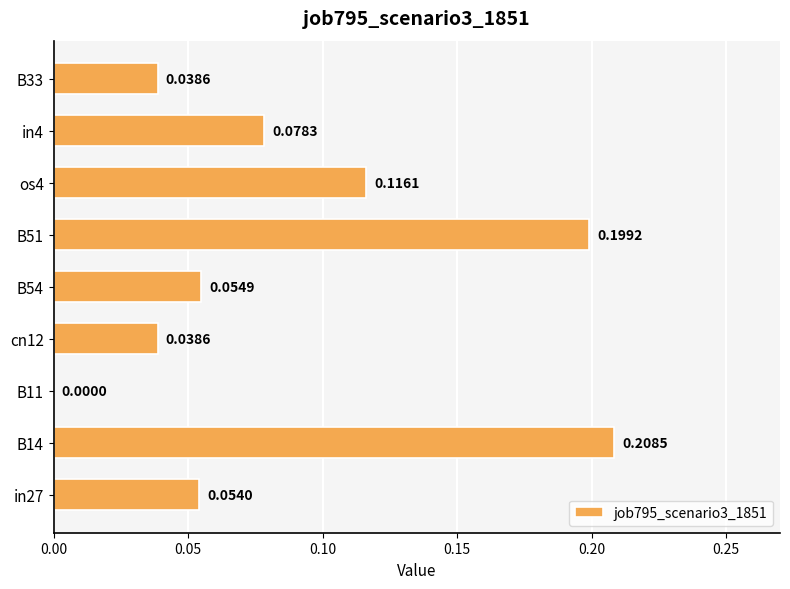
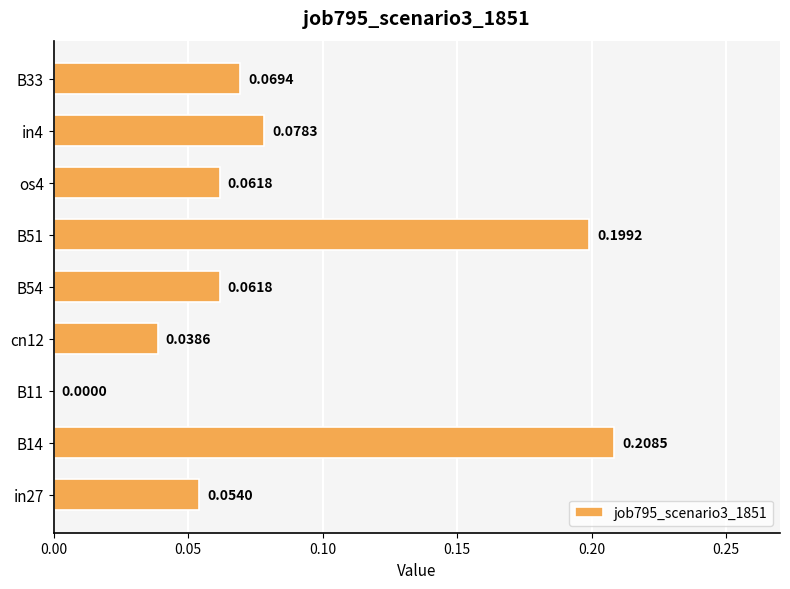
  {
-   "B33": 0.0386,
+   "B33": 0.0694,
    "in4": 0.0783,
-   "os4": 0.1161,
+   "os4": 0.0618,
    "B51": 0.1992,
-   "B54": 0.0549,
+   "B54": 0.0618,
    "cn12": 0.0386,
    "B11": 0.0000,
    "B14": 0.2085,
    "in27": 0.0540
  }
